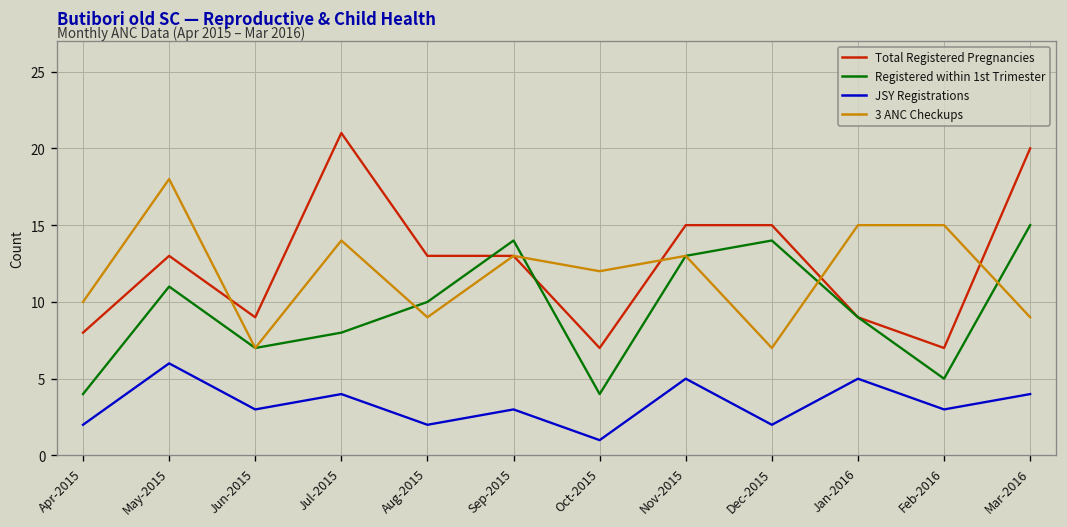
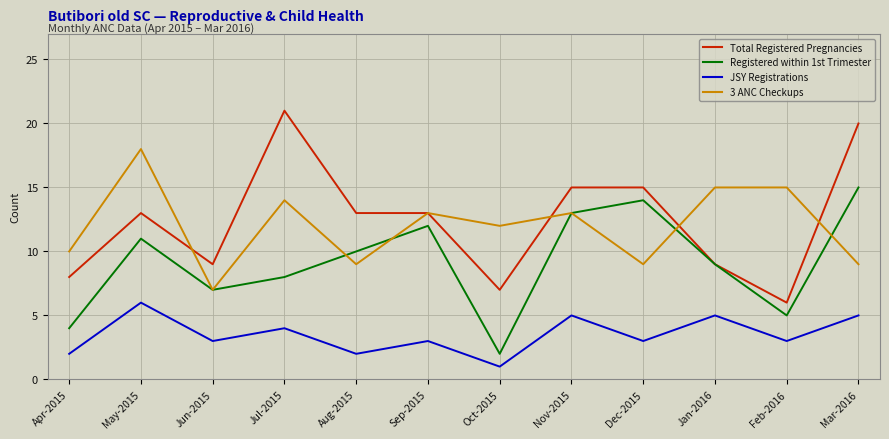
  {
    "Total Registered Pregnancies": {
      "Apr-2015": 8,
      "May-2015": 13,
      "Jun-2015": 9,
      "Jul-2015": 21,
      "Aug-2015": 13,
      "Oct-2015": 7,
      "Nov-2015": 15,
      "Dec-2015": 15,
-     "Feb-2016": 7,
+     "Feb-2016": 6,
      "Mar-2016": 20
    },
    "Registered within 1st Trimester": {
      "Apr-2015": 4,
      "May-2015": 11,
      "Jul-2015": 8,
      "Aug-2015": 10,
-     "Sep-2015": 14,
-     "Oct-2015": 4,
+     "Sep-2015": 12,
+     "Oct-2015": 2,
      "Dec-2015": 14,
      "Feb-2016": 5,
      "Mar-2016": 15
    },
    "JSY Registrations": {
      "Apr-2015": 2,
      "May-2015": 6,
      "Jun-2015": 3,
      "Jul-2015": 4,
      "Aug-2015": 2,
      "Sep-2015": 3,
      "Oct-2015": 1,
      "Nov-2015": 5,
-     "Dec-2015": 2,
+     "Dec-2015": 3,
      "Jan-2016": 5,
      "Feb-2016": 3,
-     "Mar-2016": 4
+     "Mar-2016": 5
    },
    "3 ANC Checkups": {
      "Apr-2015": 10,
      "May-2015": 18,
      "Jul-2015": 14,
      "Aug-2015": 9,
      "Oct-2015": 12,
-     "Dec-2015": 7,
+     "Dec-2015": 9,
      "Jan-2016": 15,
      "Feb-2016": 15,
      "Mar-2016": 9
    }
  }
